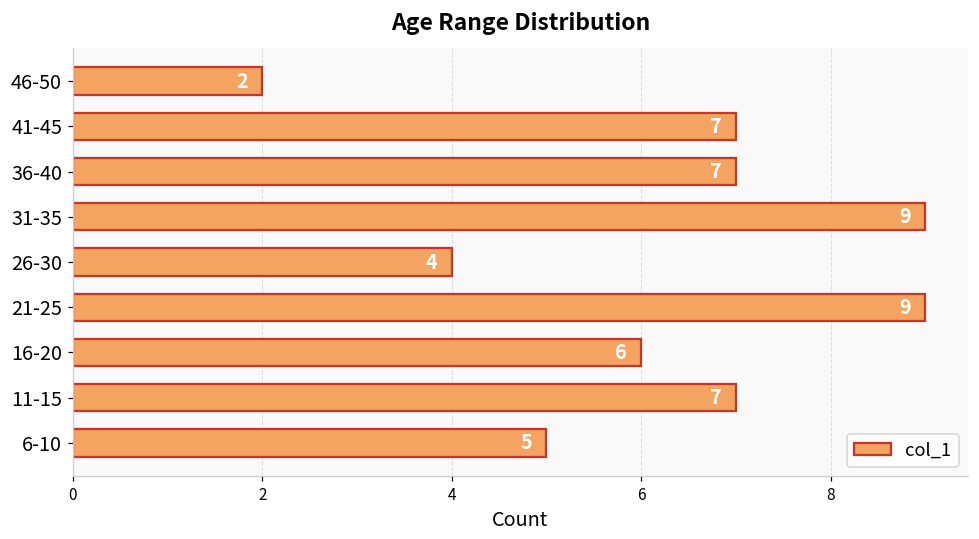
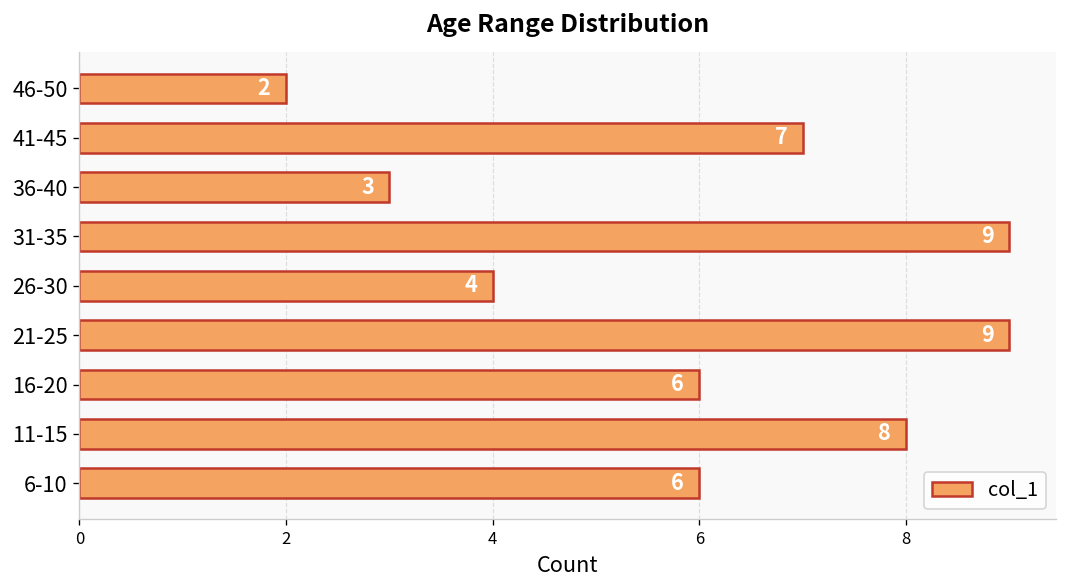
  {
    "46-50": 2,
    "41-45": 7,
-   "36-40": 7,
+   "36-40": 3,
    "31-35": 9,
    "26-30": 4,
    "21-25": 9,
    "16-20": 6,
-   "11-15": 7,
-   "6-10": 5
+   "11-15": 8,
+   "6-10": 6
  }
